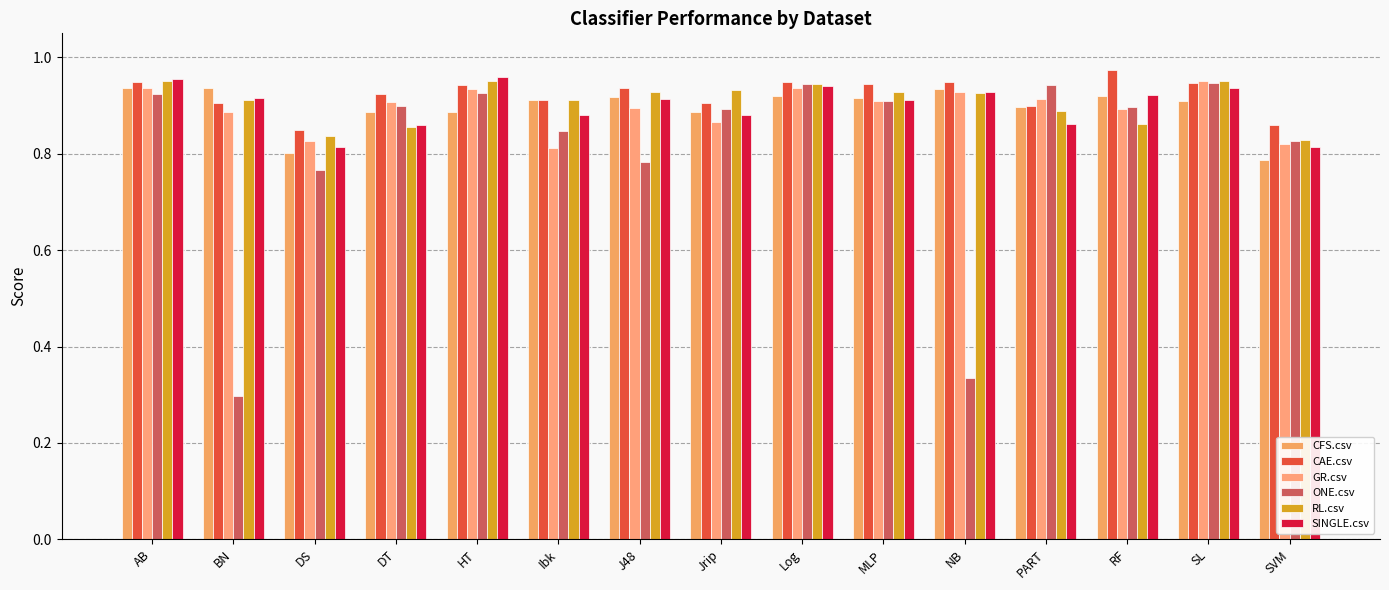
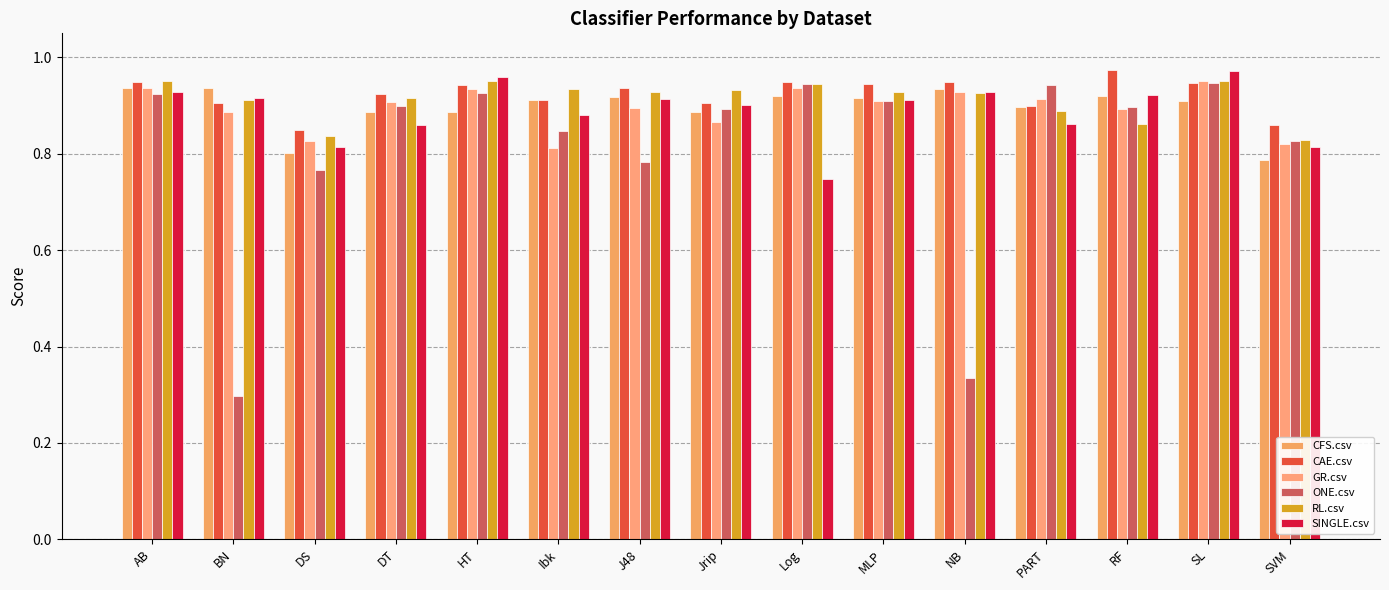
  {
    "RL.csv": {
      "AB": 0.95,
      "BN": 0.91,
      "DS": 0.84,
-     "DT": 0.85,
+     "DT": 0.92,
      "HT": 0.95,
-     "Ibk": 0.91,
+     "Ibk": 0.93,
      "J48": 0.93,
      "Jrip": 0.93,
      "Log": 0.94,
      "MLP": 0.93,
      "NB": 0.93,
      "PART": 0.89,
      "RF": 0.86,
      "SL": 0.95,
      "SVM": 0.83
    },
    "SINGLE.csv": {
-     "AB": 0.96,
+     "AB": 0.93,
      "BN": 0.92,
      "DS": 0.81,
      "DT": 0.86,
      "HT": 0.96,
      "Ibk": 0.88,
      "J48": 0.91,
-     "Jrip": 0.88,
-     "Log": 0.94,
+     "Jrip": 0.90,
+     "Log": 0.75,
      "MLP": 0.91,
      "NB": 0.93,
      "PART": 0.86,
      "RF": 0.92,
-     "SL": 0.94,
+     "SL": 0.97,
      "SVM": 0.81
    }
  }
